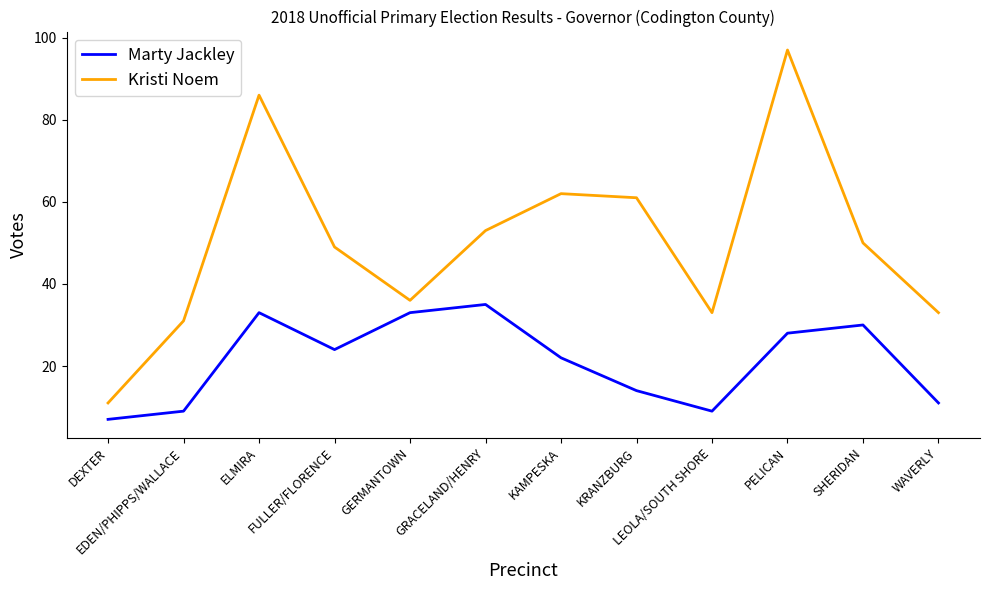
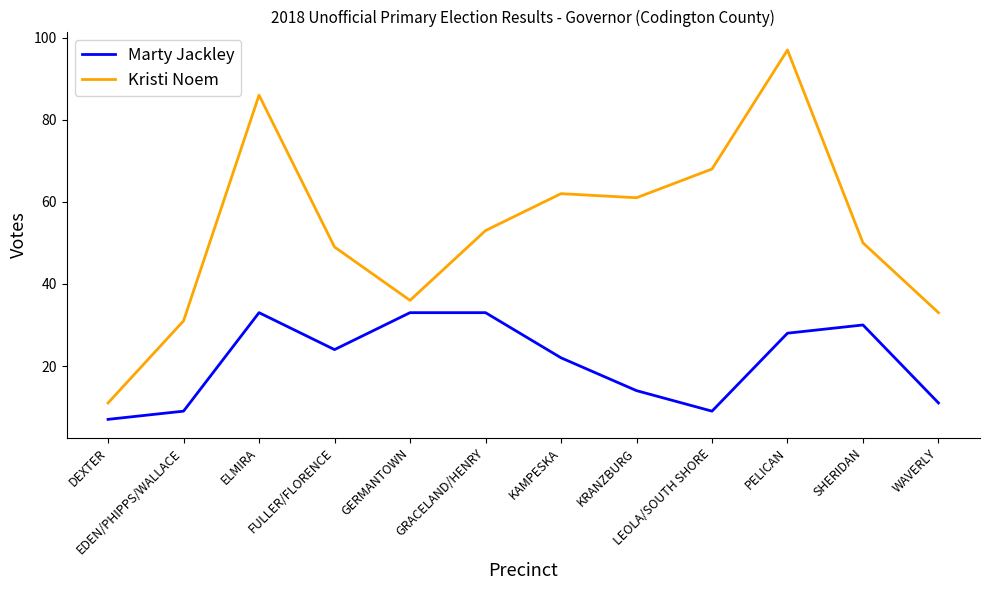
  {
    "Marty Jackley": {
      "DEXTER": 7,
      "EDEN/PHIPPS/WALLACE": 9,
      "ELMIRA": 33,
      "FULLER/FLORENCE": 24,
      "GERMANTOWN": 33,
-     "GRACELAND/HENRY": 35,
+     "GRACELAND/HENRY": 33,
      "KAMPESKA": 22,
      "KRANZBURG": 14,
      "LEOLA/SOUTH SHORE": 9,
      "PELICAN": 28,
      "SHERIDAN": 30,
      "WAVERLY": 11
    },
    "Kristi Noem": {
      "DEXTER": 11,
      "EDEN/PHIPPS/WALLACE": 31,
      "ELMIRA": 86,
      "FULLER/FLORENCE": 49,
      "GERMANTOWN": 36,
      "GRACELAND/HENRY": 53,
      "KAMPESKA": 62,
      "KRANZBURG": 61,
-     "LEOLA/SOUTH SHORE": 33,
+     "LEOLA/SOUTH SHORE": 68,
      "PELICAN": 97,
      "SHERIDAN": 50,
      "WAVERLY": 33
    }
  }
